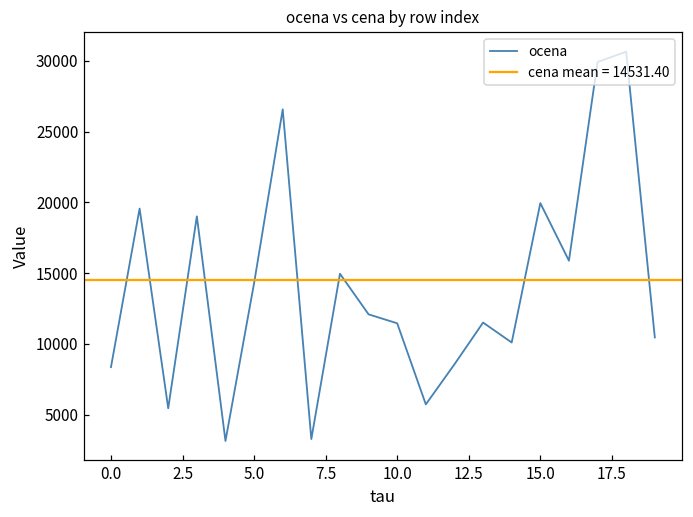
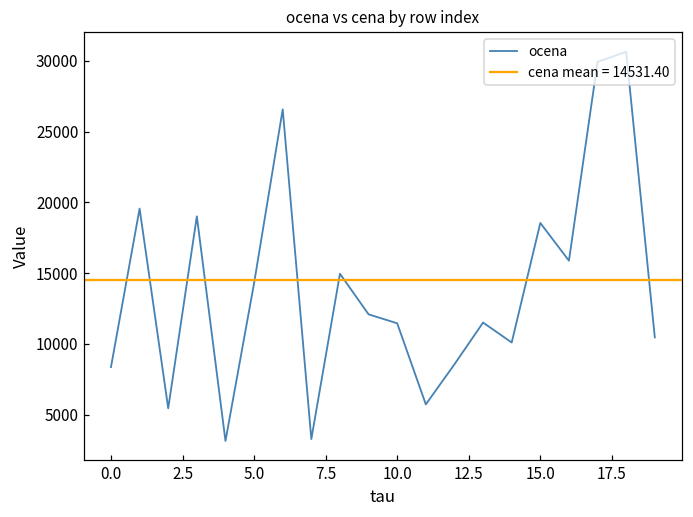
  {
    "0.0": 8400,
    "5.0": 14300,
    "10.0": 11500,
-   "15.0": 19900
+   "15.0": 18500
  }
